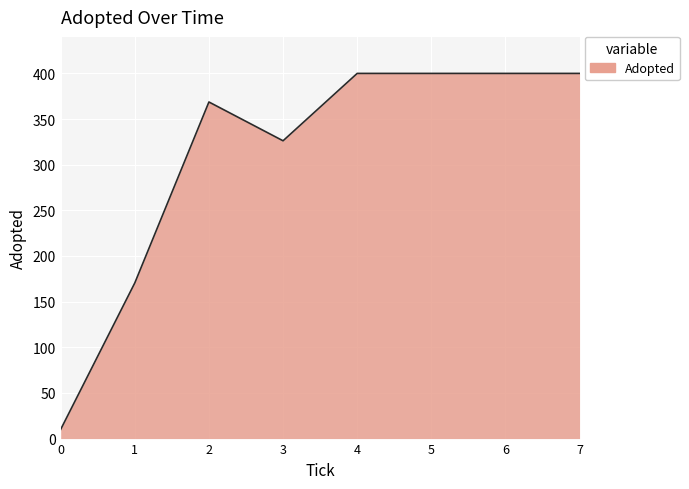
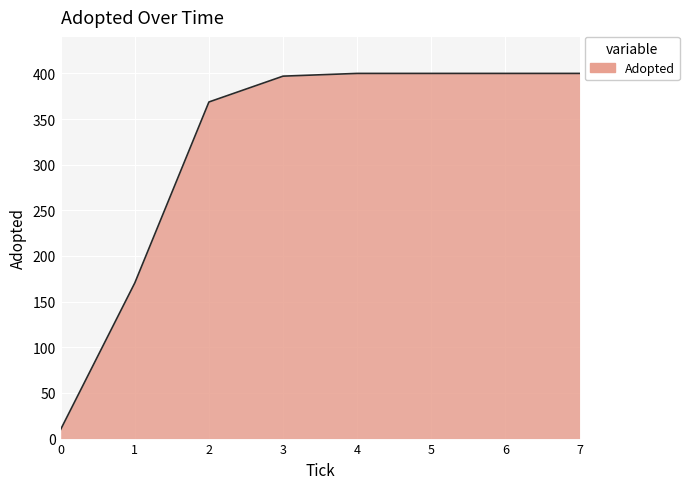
  {
    "0": 10,
    "1": 170,
    "2": 370,
-   "3": 330,
+   "3": 400,
    "4": 400,
    "5": 400,
    "6": 400,
    "7": 400
  }
